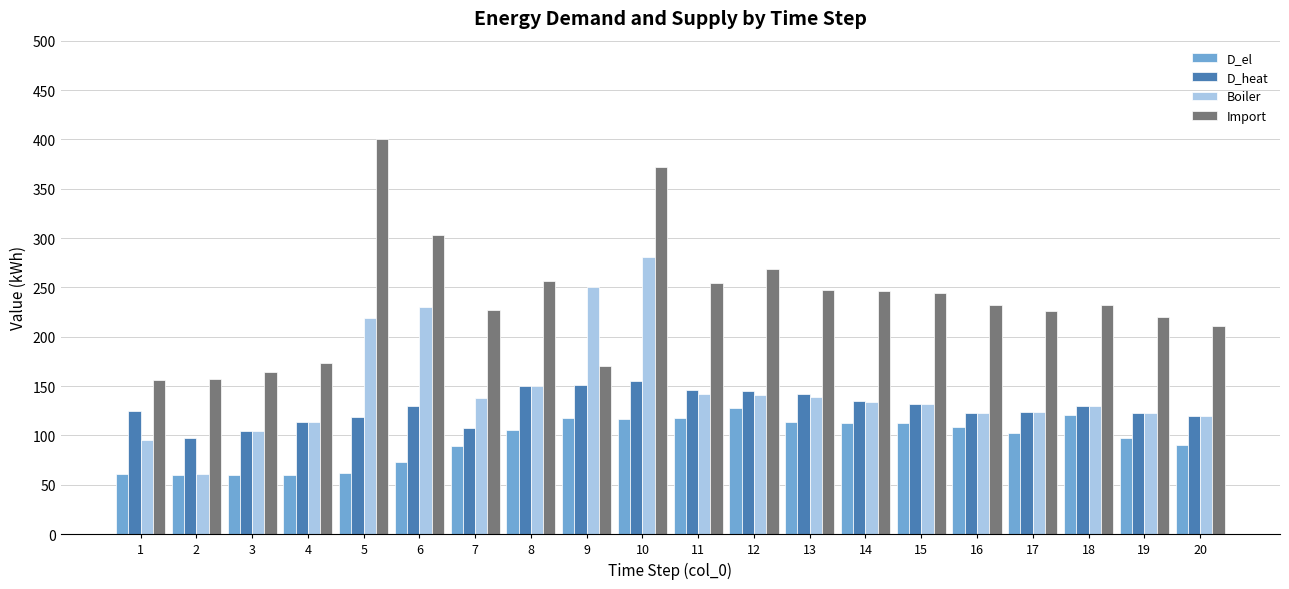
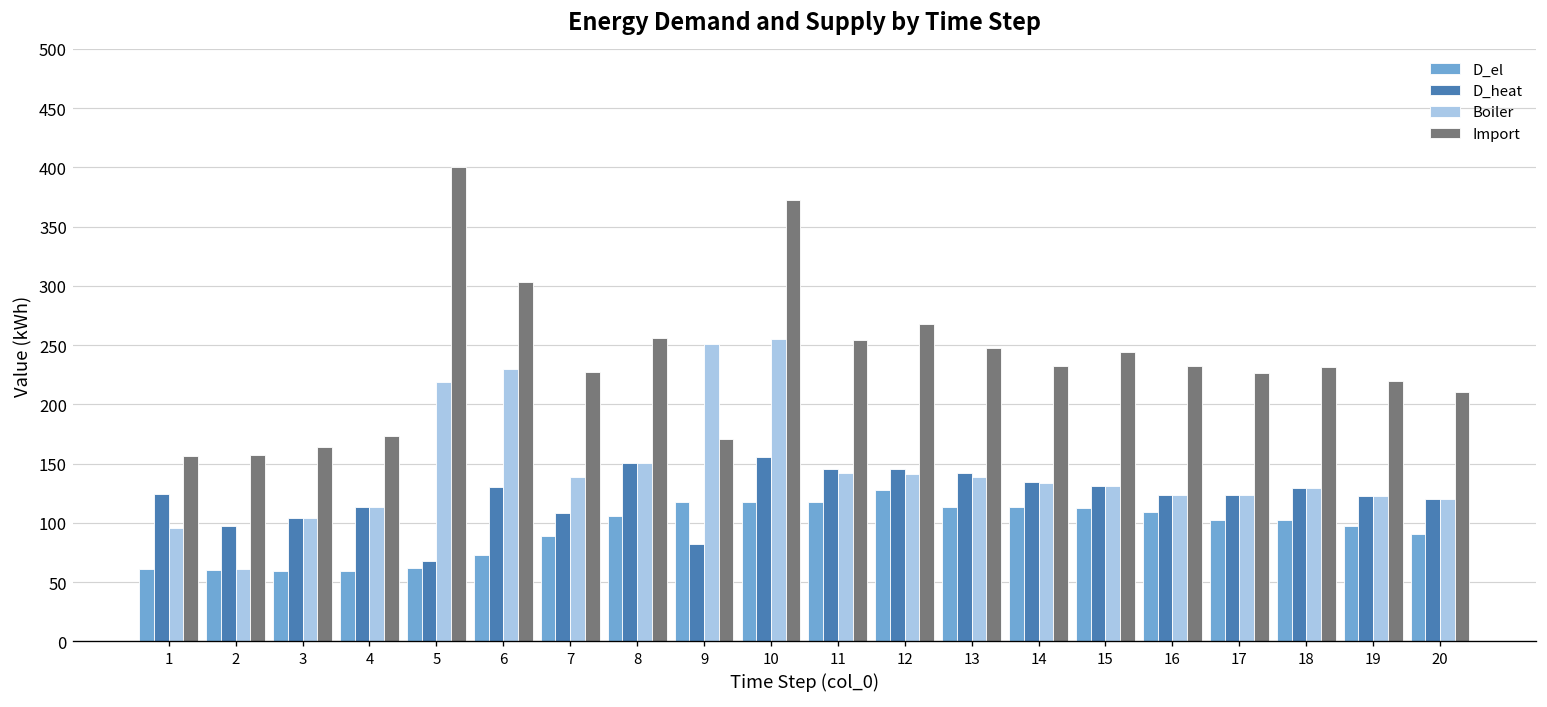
  {
    "D_el": {
      "1": 60,
      "2": 60,
      "3": 60,
      "4": 60,
      "5": 60,
      "6": 70,
      "7": 90,
      "8": 110,
      "9": 120,
      "10": 120,
      "11": 120,
      "12": 130,
      "13": 110,
      "14": 110,
      "15": 110,
      "16": 110,
      "17": 100,
-     "18": 120,
+     "18": 100,
      "19": 100,
      "20": 90
    },
    "D_heat": {
      "1": 120,
      "2": 100,
      "3": 100,
      "4": 110,
-     "5": 120,
+     "5": 70,
      "6": 130,
      "7": 110,
      "8": 150,
-     "9": 150,
+     "9": 80,
      "10": 160,
      "11": 150,
      "12": 150,
      "13": 140,
      "14": 130,
      "15": 130,
      "16": 120,
      "17": 120,
      "18": 130,
      "19": 120,
      "20": 120
    },
    "Boiler": {
      "1": 100,
      "2": 60,
      "3": 100,
      "4": 110,
      "5": 220,
      "6": 230,
      "7": 140,
      "8": 150,
      "9": 250,
-     "10": 280,
+     "10": 260,
      "11": 140,
      "12": 140,
      "13": 140,
      "14": 130,
      "15": 130,
      "16": 120,
      "17": 120,
      "18": 130,
      "19": 120,
      "20": 120
    },
    "Import": {
      "1": 160,
      "2": 160,
      "3": 160,
      "4": 170,
      "5": 400,
      "6": 300,
      "7": 230,
      "8": 260,
      "9": 170,
      "10": 370,
      "11": 250,
      "12": 270,
      "13": 250,
-     "14": 250,
+     "14": 230,
      "15": 240,
      "16": 230,
      "17": 230,
      "18": 230,
      "19": 220,
      "20": 210
    }
  }
